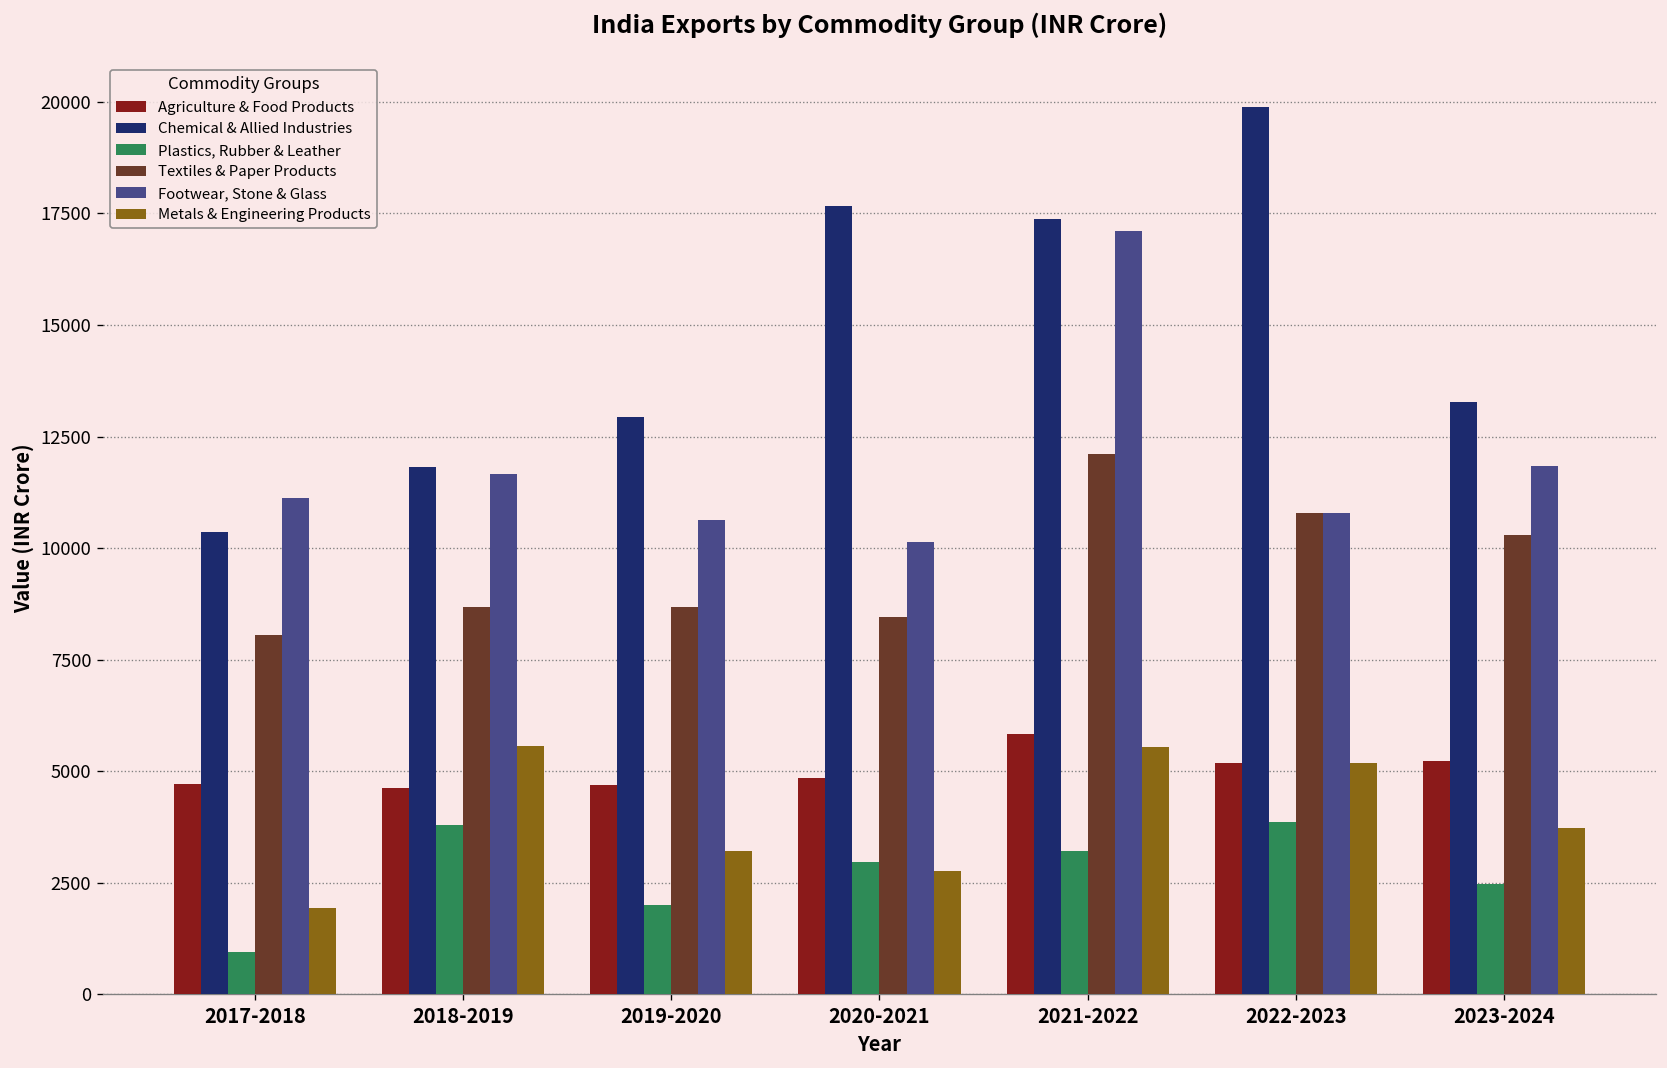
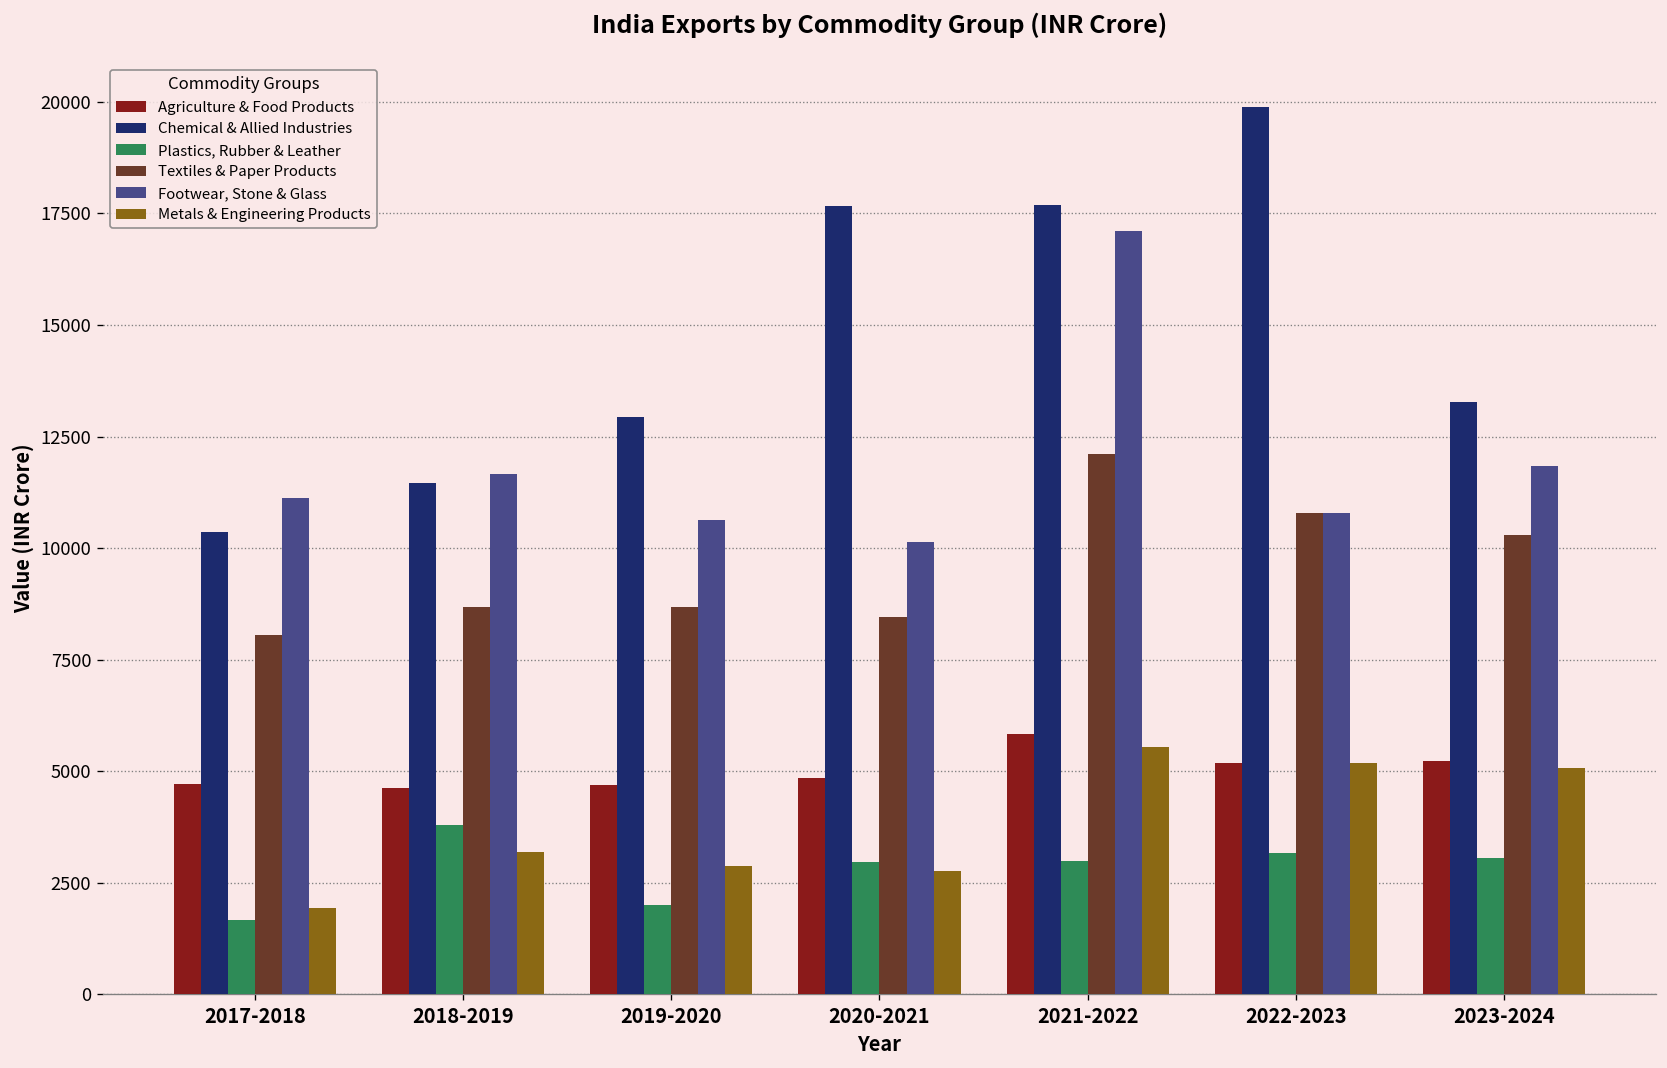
  {
    "Chemical & Allied Industries": {
      "2017-2018": 10400,
-     "2018-2019": 11800,
+     "2018-2019": 11500,
      "2019-2020": 12900,
      "2020-2021": 17700,
-     "2021-2022": 17400,
+     "2021-2022": 17700,
      "2022-2023": 19900,
      "2023-2024": 13300
    },
    "Plastics, Rubber & Leather": {
-     "2017-2018": 900,
+     "2017-2018": 1700,
      "2018-2019": 3800,
      "2019-2020": 2000,
      "2020-2021": 3000,
-     "2021-2022": 3200,
-     "2022-2023": 3900,
-     "2023-2024": 2500
+     "2021-2022": 3000,
+     "2022-2023": 3200,
+     "2023-2024": 3000
    },
    "Footwear, Stone & Glass": {
      "2017-2018": 11100,
      "2018-2019": 11700,
      "2019-2020": 10600,
      "2020-2021": 10100,
      "2021-2022": 17100,
      "2022-2023": 10800,
      "2023-2024": 11800
    },
    "Metals & Engineering Products": {
      "2017-2018": 1900,
-     "2018-2019": 5600,
-     "2019-2020": 3200,
+     "2018-2019": 3200,
+     "2019-2020": 2900,
      "2020-2021": 2800,
      "2021-2022": 5500,
      "2022-2023": 5200,
-     "2023-2024": 3700
+     "2023-2024": 5100
    }
  }
